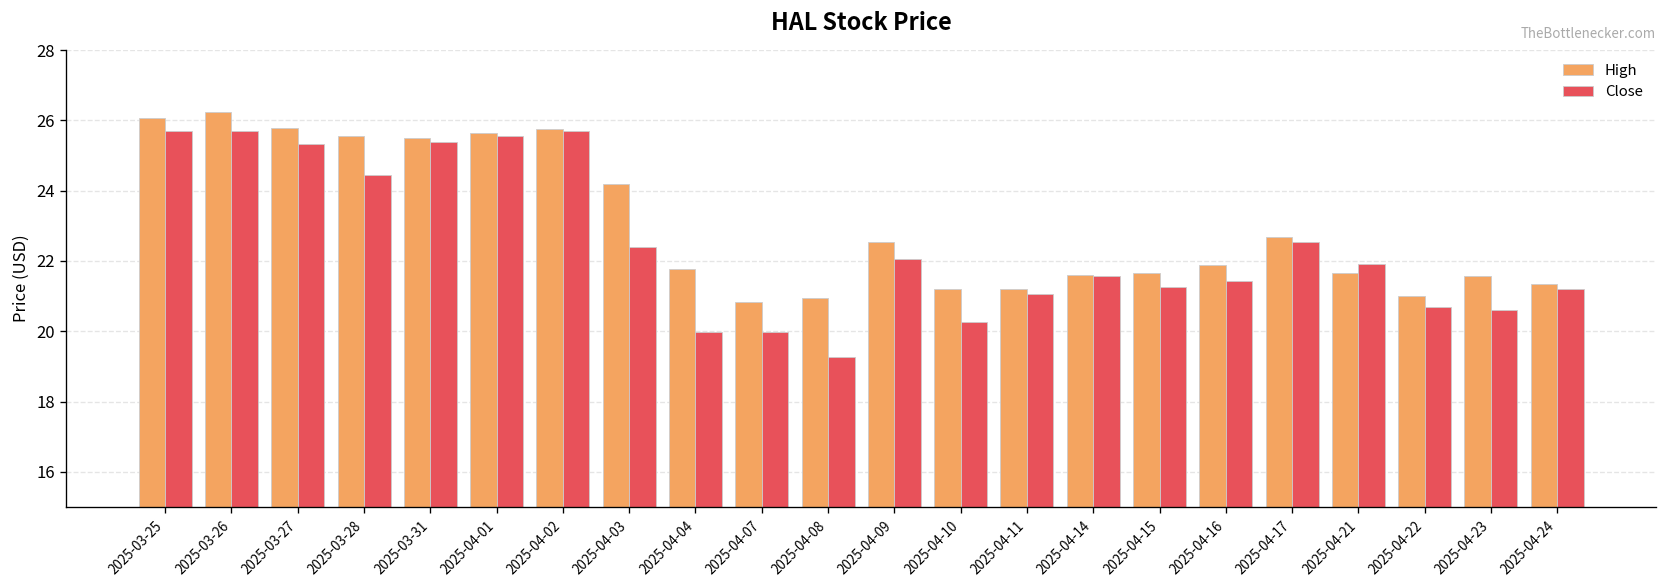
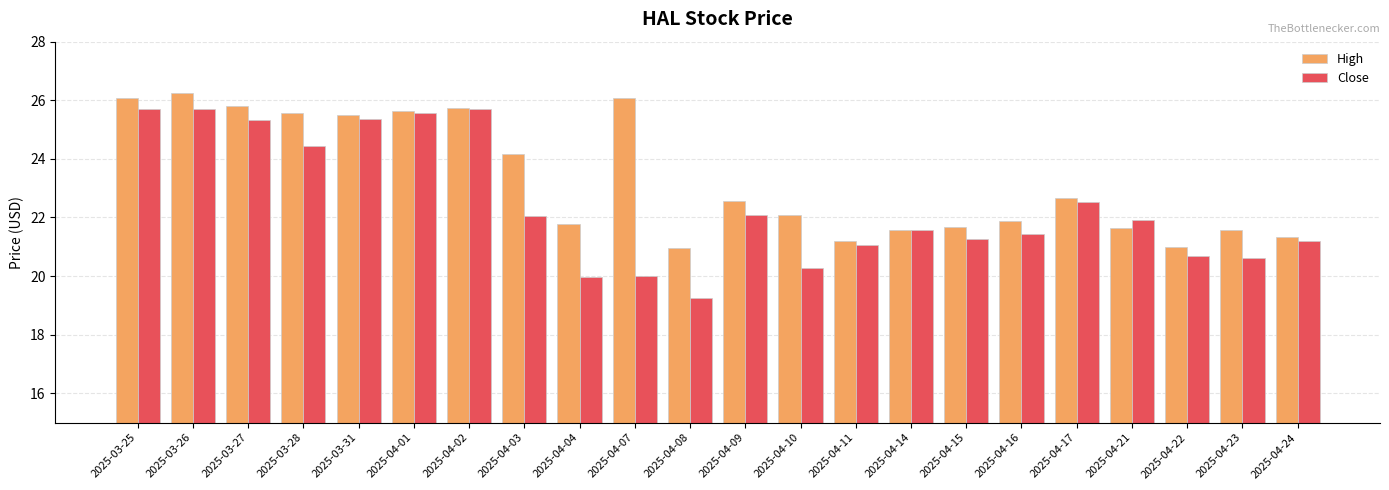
  {
    "High": {
      "2025-03-25": 26.1,
      "2025-03-26": 26.2,
      "2025-03-27": 25.8,
      "2025-03-28": 25.6,
      "2025-03-31": 25.5,
      "2025-04-01": 25.6,
      "2025-04-02": 25.7,
      "2025-04-03": 24.2,
      "2025-04-04": 21.8,
-     "2025-04-07": 20.8,
+     "2025-04-07": 26.1,
      "2025-04-08": 21.0,
      "2025-04-09": 22.5,
-     "2025-04-10": 21.2,
+     "2025-04-10": 22.1,
      "2025-04-11": 21.2,
      "2025-04-14": 21.6,
      "2025-04-15": 21.7,
      "2025-04-16": 21.9,
      "2025-04-17": 22.7,
      "2025-04-21": 21.7,
      "2025-04-22": 21.0,
      "2025-04-23": 21.6,
      "2025-04-24": 21.3
    },
    "Close": {
      "2025-03-25": 25.7,
      "2025-03-26": 25.7,
      "2025-03-27": 25.3,
      "2025-03-28": 24.4,
      "2025-03-31": 25.4,
      "2025-04-01": 25.5,
      "2025-04-02": 25.7,
-     "2025-04-03": 22.4,
+     "2025-04-03": 22.1,
      "2025-04-04": 20.0,
      "2025-04-07": 20.0,
      "2025-04-08": 19.3,
      "2025-04-09": 22.1,
      "2025-04-10": 20.3,
      "2025-04-11": 21.1,
      "2025-04-14": 21.6,
      "2025-04-15": 21.3,
      "2025-04-16": 21.4,
      "2025-04-17": 22.5,
      "2025-04-21": 21.9,
      "2025-04-22": 20.7,
      "2025-04-23": 20.6,
      "2025-04-24": 21.2
    }
  }
